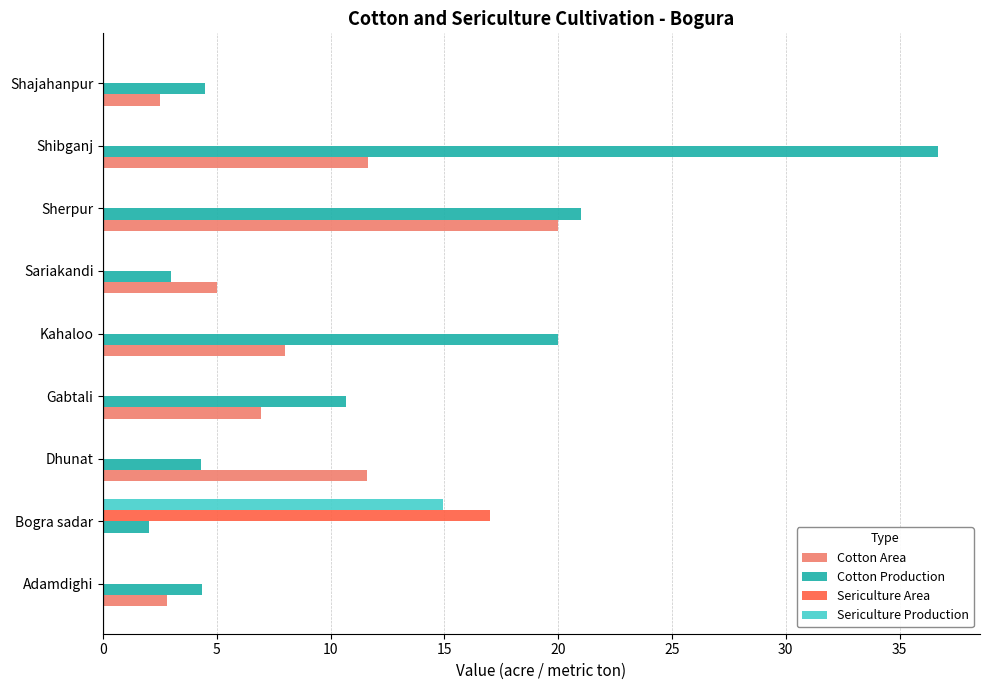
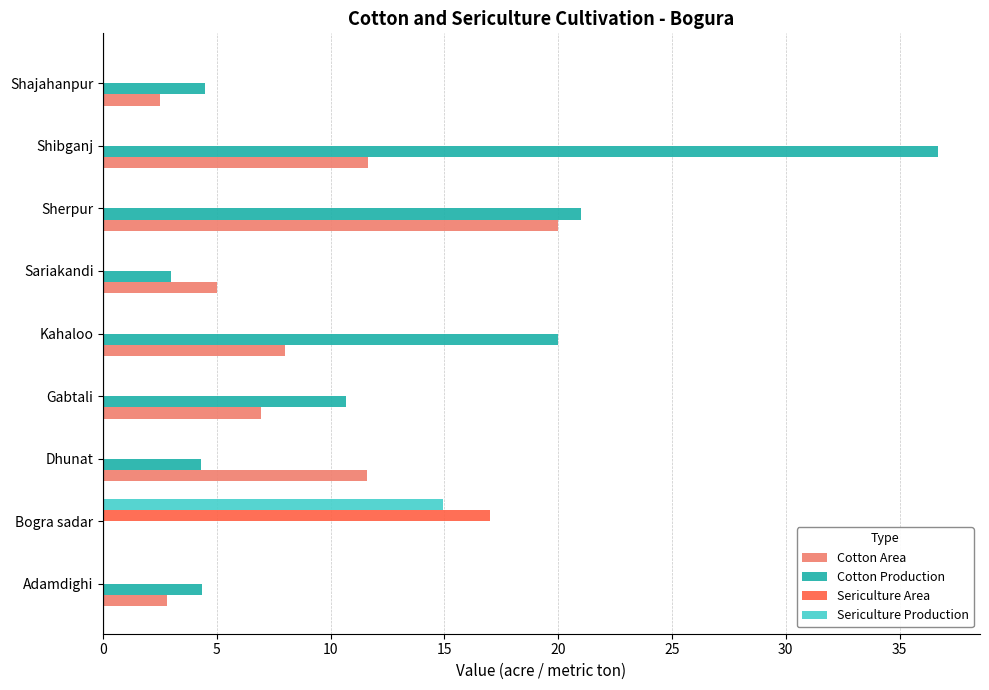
  {
    "Cotton Production": {
      "Shajahanpur": 4.5,
      "Shibganj": 36.7,
      "Sherpur": 21,
      "Sariakandi": 3,
      "Kahaloo": 20,
      "Gabtali": 10.7,
      "Dhunat": 4.3,
-     "Bogra sadar": 2,
+     "Bogra sadar": 0,
      "Adamdighi": 4.3
    },
    "Sericulture Production": {
      "Shajahanpur": 0,
      "Shibganj": 0,
      "Sherpur": 0,
      "Sariakandi": 0,
      "Kahaloo": 0,
      "Gabtali": 0,
      "Dhunat": 0,
      "Bogra sadar": 15,
      "Adamdighi": 0
    }
  }
